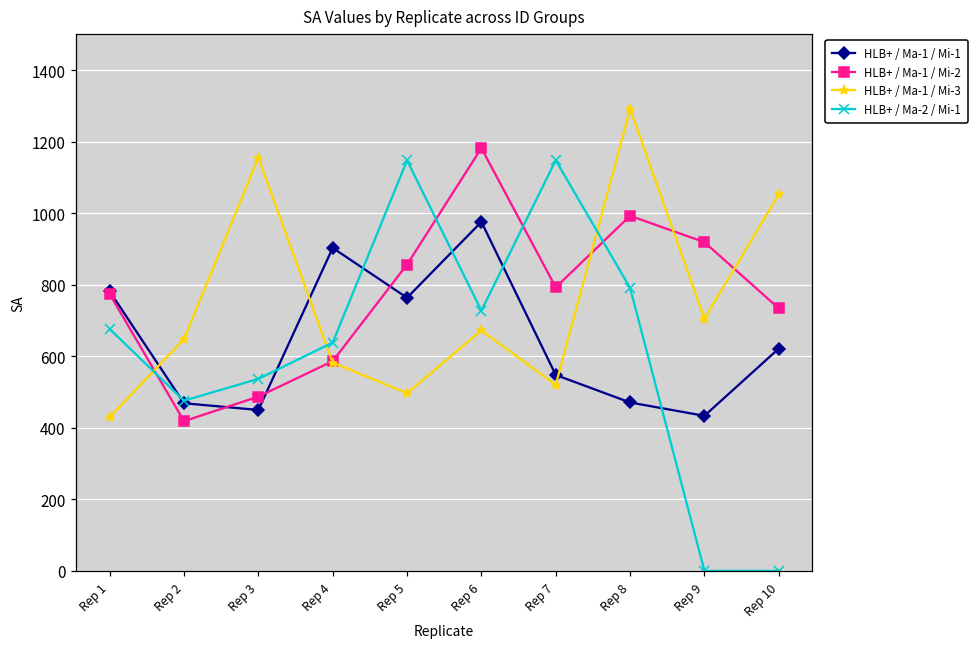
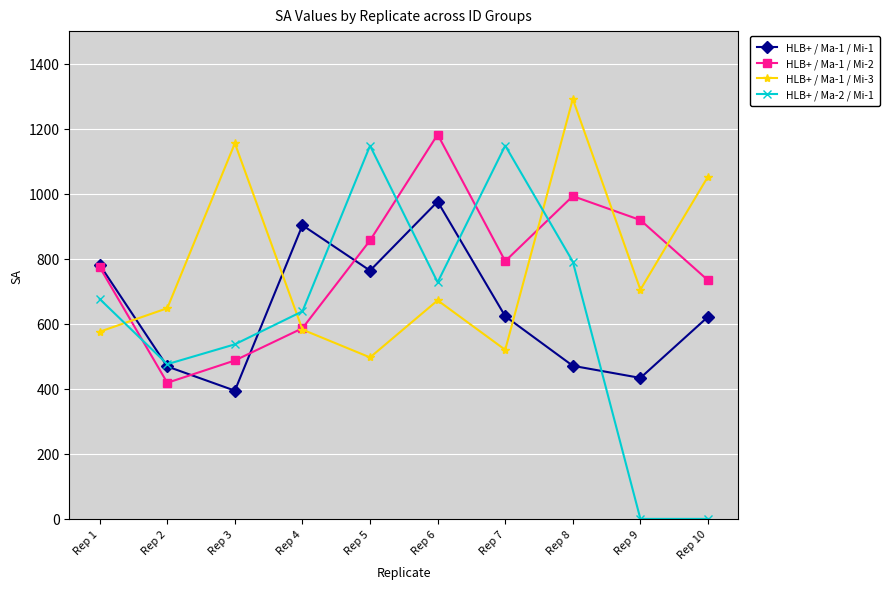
  {
    "HLB+ / Ma-1 / Mi-1": {
-     "Rep 3": 450,
+     "Rep 3": 390,
      "Rep 4": 900,
      "Rep 5": 760,
      "Rep 6": 980,
-     "Rep 7": 550,
+     "Rep 7": 620,
      "Rep 8": 470,
      "Rep 9": 430,
      "Rep 10": 620
    },
    "HLB+ / Ma-1 / Mi-2": {
      "Rep 2": 420,
      "Rep 3": 490,
      "Rep 5": 860,
      "Rep 6": 1180,
      "Rep 7": 790,
      "Rep 8": 990,
      "Rep 9": 920,
      "Rep 10": 730
    },
    "HLB+ / Ma-1 / Mi-3": {
-     "Rep 1": 430,
+     "Rep 1": 580,
      "Rep 2": 650,
      "Rep 3": 1160,
      "Rep 5": 500,
      "Rep 6": 670,
      "Rep 7": 520,
      "Rep 8": 1290,
      "Rep 9": 700,
      "Rep 10": 1050
    },
    "HLB+ / Ma-2 / Mi-1": {
      "Rep 1": 680,
      "Rep 3": 540,
      "Rep 4": 640,
      "Rep 5": 1150,
      "Rep 6": 730,
      "Rep 7": 1150,
      "Rep 8": 790,
      "Rep 9": 0,
      "Rep 10": 0
    }
  }
